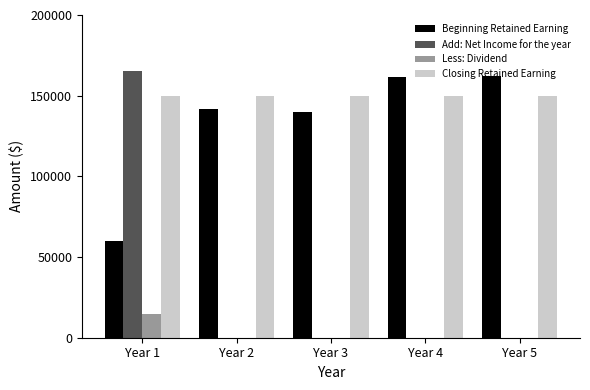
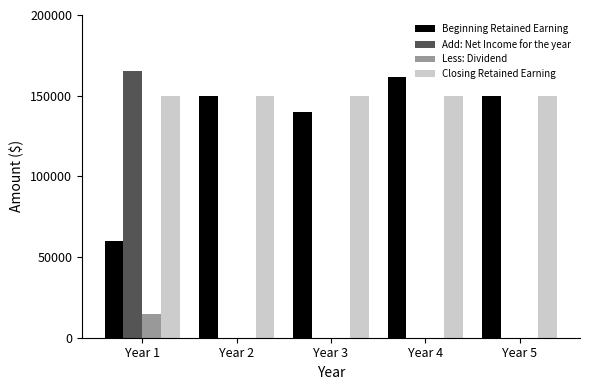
  {
    "Beginning Retained Earning": {
      "Year 1": 60000,
-     "Year 2": 142000,
+     "Year 2": 150000,
      "Year 3": 140000,
      "Year 4": 162000,
-     "Year 5": 162000
+     "Year 5": 150000
    },
    "Add: Net Income for the year": {
      "Year 1": 165000,
      "Year 2": 0,
      "Year 3": 0,
      "Year 4": 0,
      "Year 5": 0
    },
    "Less: Dividend": {
      "Year 1": 15000,
      "Year 2": 0,
      "Year 3": 0,
      "Year 4": 0,
      "Year 5": 0
    },
    "Closing Retained Earning": {
      "Year 1": 150000,
      "Year 2": 150000,
      "Year 3": 150000,
      "Year 4": 150000,
      "Year 5": 150000
    }
  }
